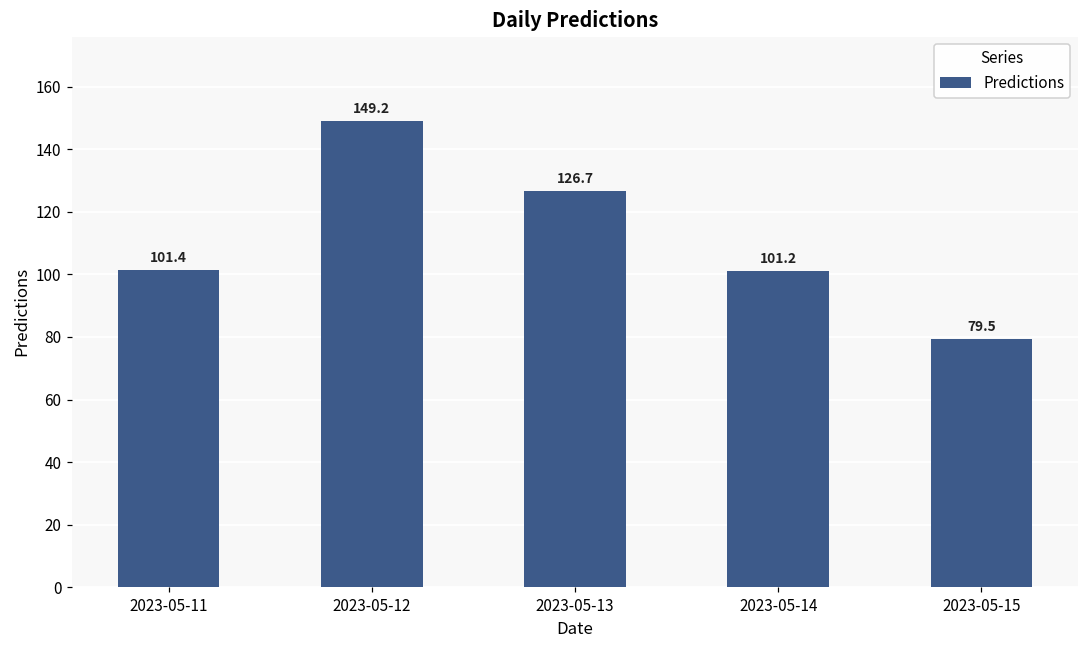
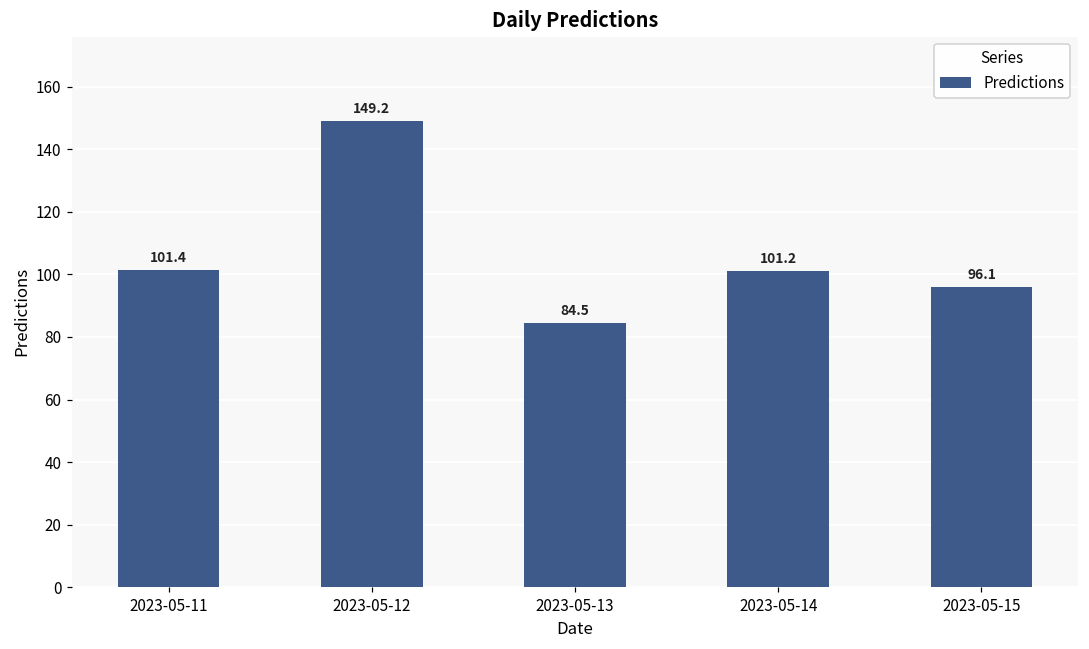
  {
    "2023-05-11": 101.4,
    "2023-05-12": 149.2,
-   "2023-05-13": 126.7,
+   "2023-05-13": 84.5,
    "2023-05-14": 101.2,
-   "2023-05-15": 79.5
+   "2023-05-15": 96.1
  }
